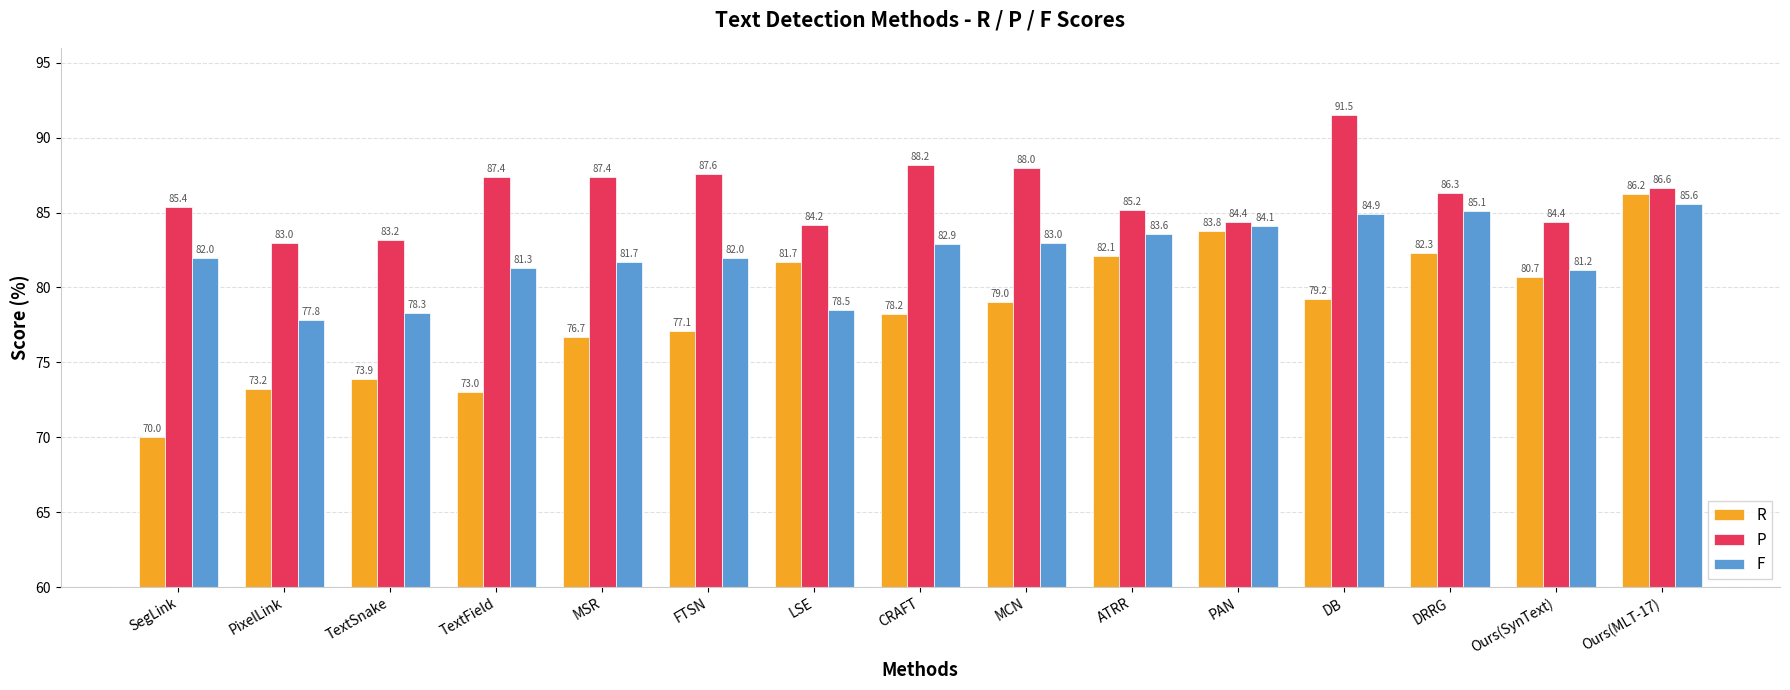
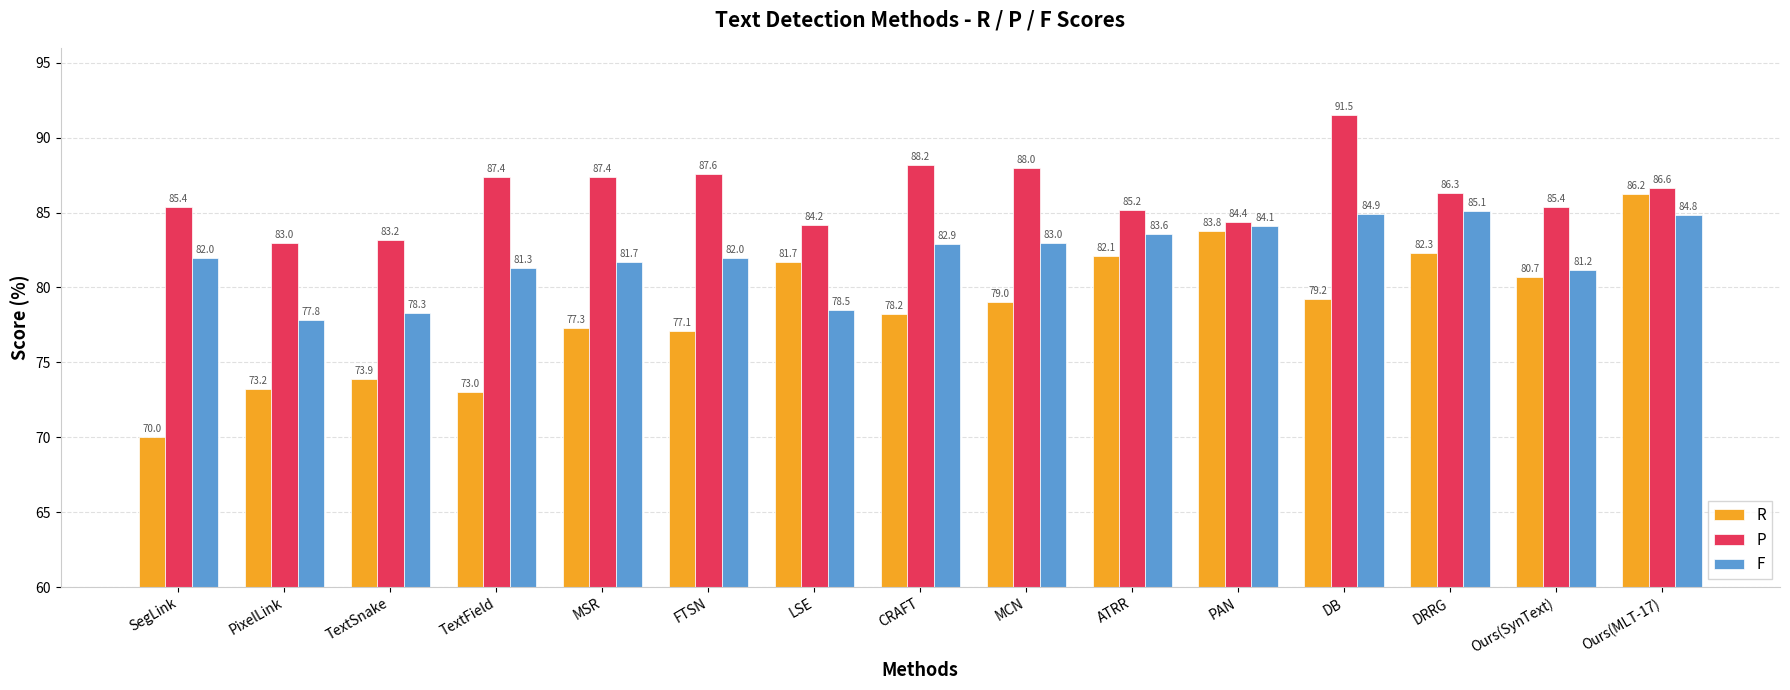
  {
    "R": {
      "SegLink": 70.0,
      "PixelLink": 73.2,
      "TextSnake": 73.9,
      "TextField": 73.0,
-     "MSR": 76.7,
+     "MSR": 77.3,
      "FTSN": 77.1,
      "LSE": 81.7,
      "CRAFT": 78.2,
      "MCN": 79.0,
      "ATRR": 82.1,
      "PAN": 83.8,
      "DB": 79.2,
      "DRRG": 82.3,
      "Ours(SynText)": 80.7,
      "Ours(MLT-17)": 86.2
    },
    "P": {
      "SegLink": 85.4,
      "PixelLink": 83.0,
      "TextSnake": 83.2,
      "TextField": 87.4,
      "MSR": 87.4,
      "FTSN": 87.6,
      "LSE": 84.2,
      "CRAFT": 88.2,
      "MCN": 88.0,
      "ATRR": 85.2,
      "PAN": 84.4,
      "DB": 91.5,
      "DRRG": 86.3,
-     "Ours(SynText)": 84.4,
+     "Ours(SynText)": 85.4,
      "Ours(MLT-17)": 86.6
    },
    "F": {
      "SegLink": 82.0,
      "PixelLink": 77.8,
      "TextSnake": 78.3,
      "TextField": 81.3,
      "MSR": 81.7,
      "FTSN": 82.0,
      "LSE": 78.5,
      "CRAFT": 82.9,
      "MCN": 83.0,
      "ATRR": 83.6,
      "PAN": 84.1,
      "DB": 84.9,
      "DRRG": 85.1,
      "Ours(SynText)": 81.2,
-     "Ours(MLT-17)": 85.6
+     "Ours(MLT-17)": 84.8
    }
  }
